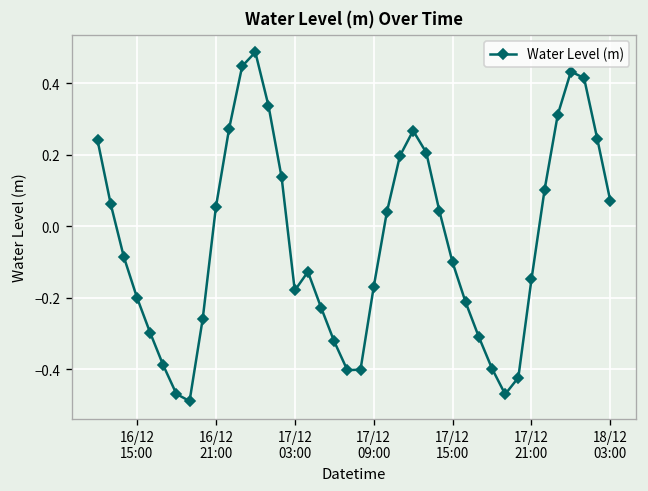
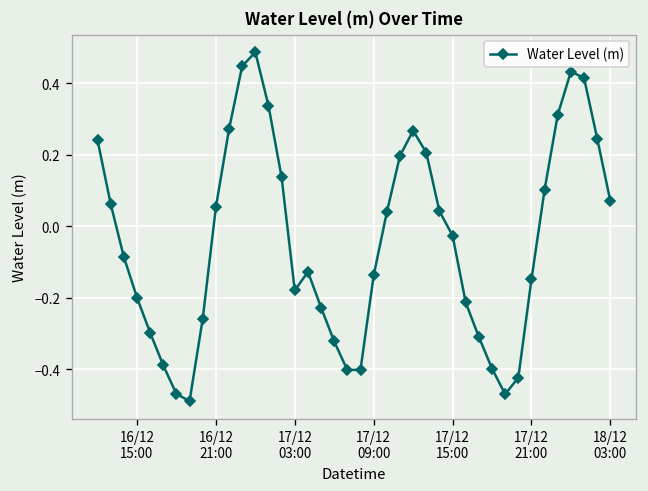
  {
    "16/12 15:00": -0.20,
    "16/12 21:00": 0.05,
    "17/12 03:00": -0.18,
-   "17/12 09:00": -0.17,
-   "17/12 15:00": -0.10,
+   "17/12 09:00": -0.14,
+   "17/12 15:00": -0.03,
    "17/12 21:00": -0.15,
    "18/12 03:00": 0.07
  }
